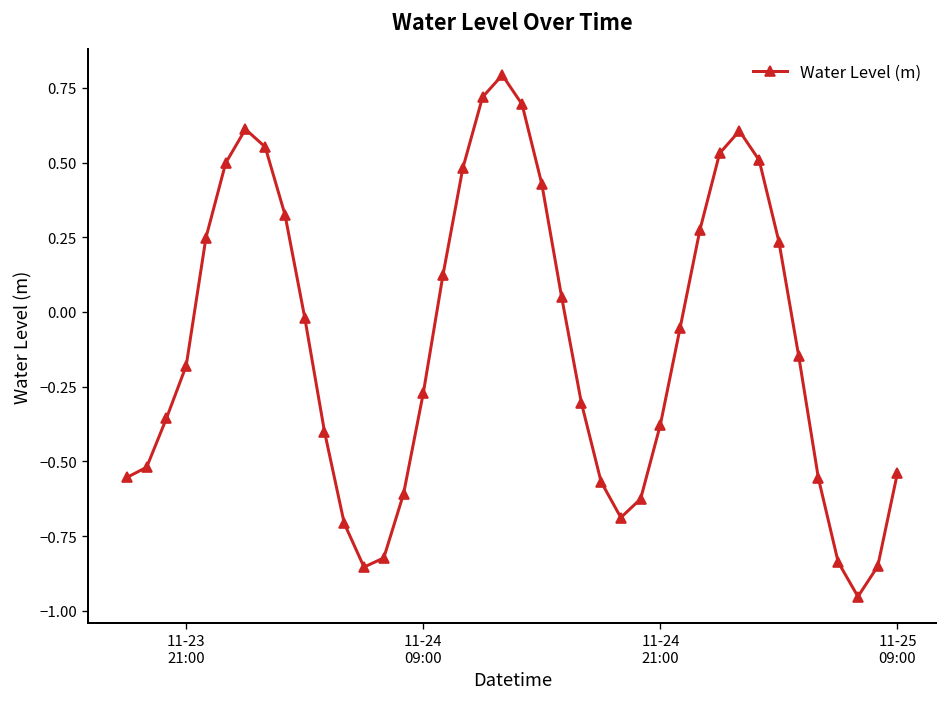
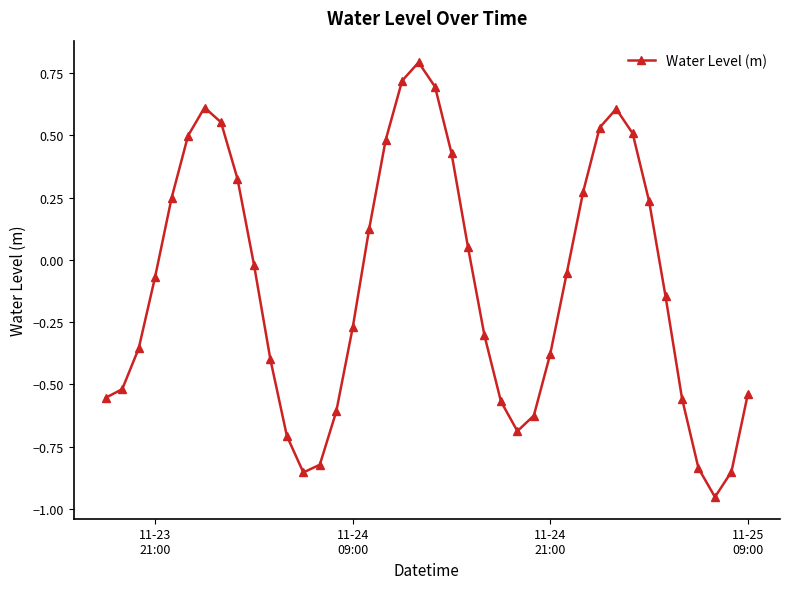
  {
-   "11-23 21:00": -0.18,
+   "11-23 21:00": -0.07,
    "11-24 09:00": -0.27,
    "11-24 21:00": -0.38,
    "11-25 09:00": -0.54
  }
